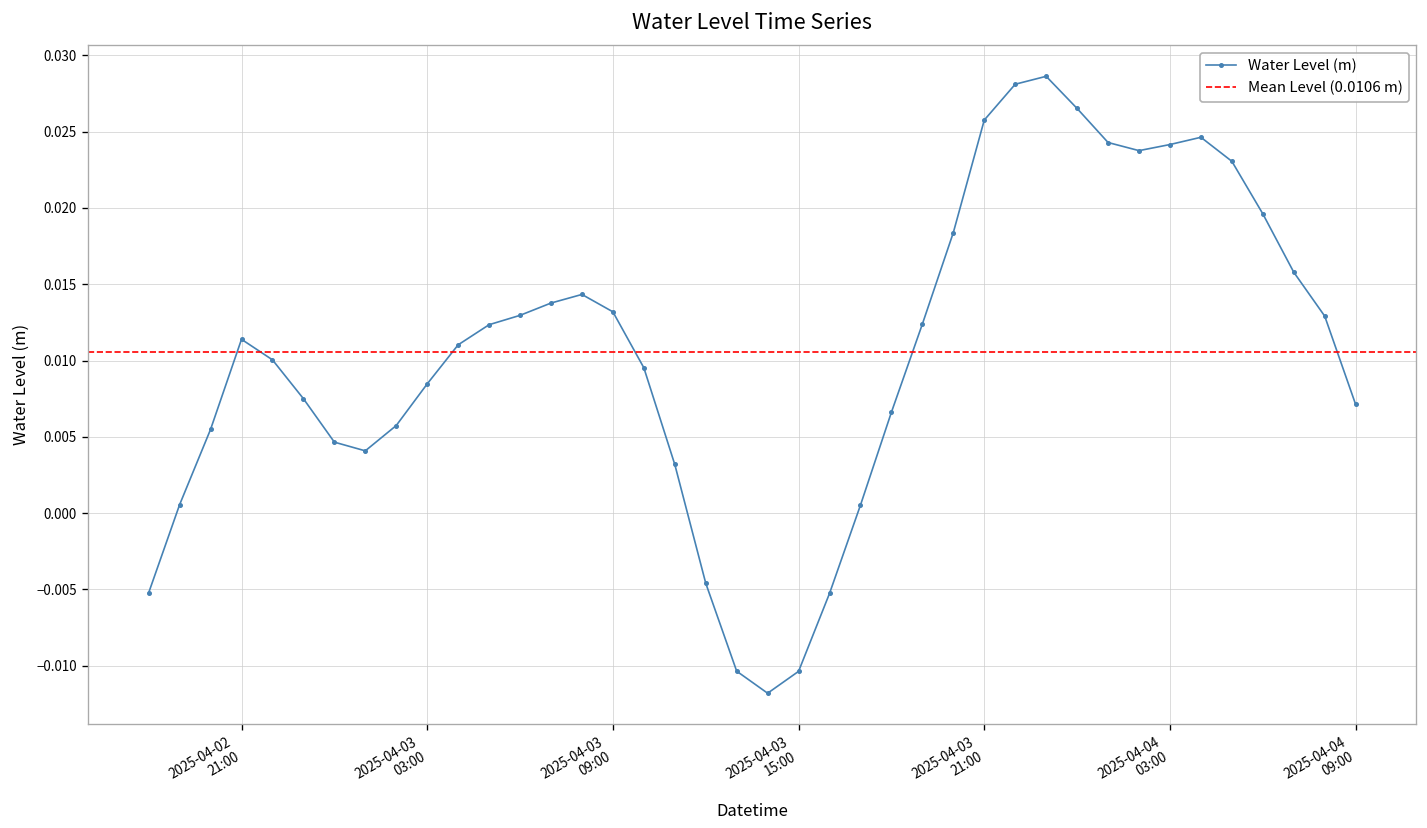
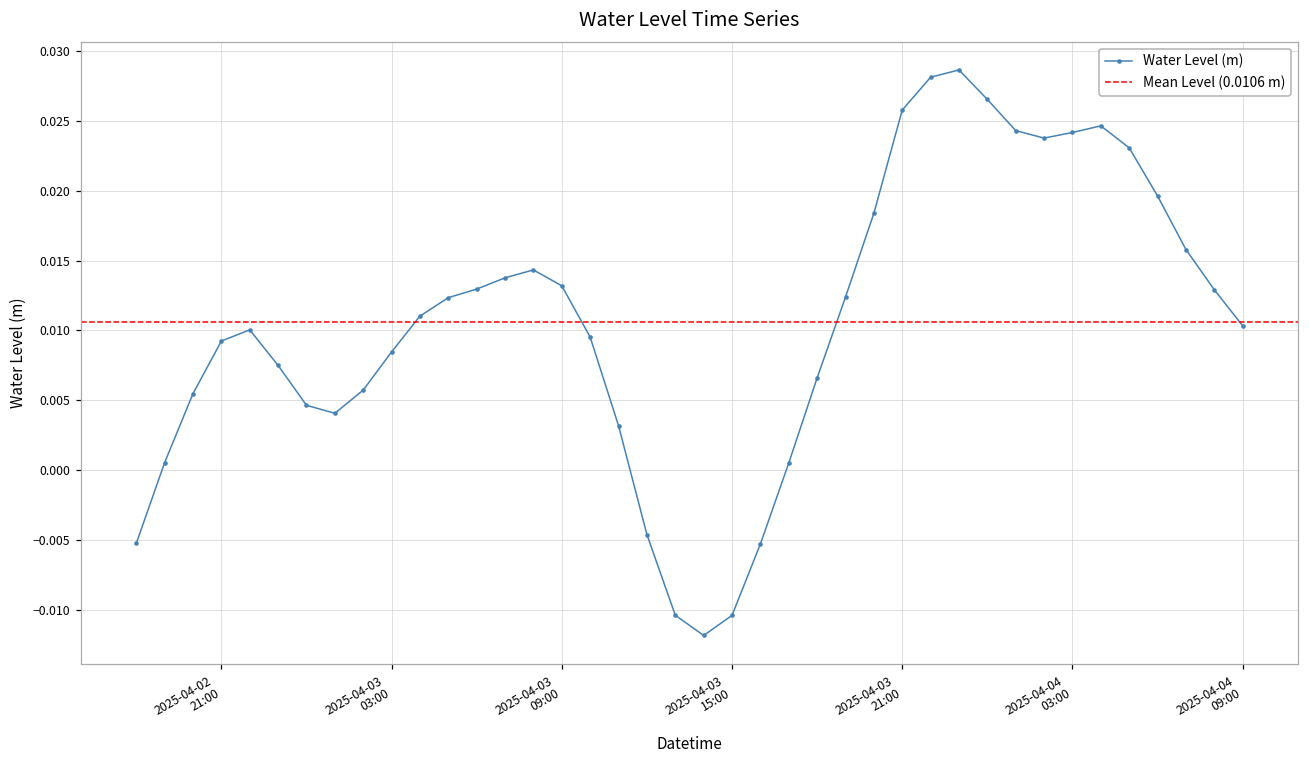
  {
-   "2025-04-02 21:00": 0.0114,
+   "2025-04-02 21:00": 0.0092,
    "2025-04-03 03:00": 0.0085,
    "2025-04-03 09:00": 0.0132,
    "2025-04-03 15:00": -0.0104,
    "2025-04-03 21:00": 0.0258,
    "2025-04-04 03:00": 0.0242,
-   "2025-04-04 09:00": 0.0071
+   "2025-04-04 09:00": 0.0103
  }
